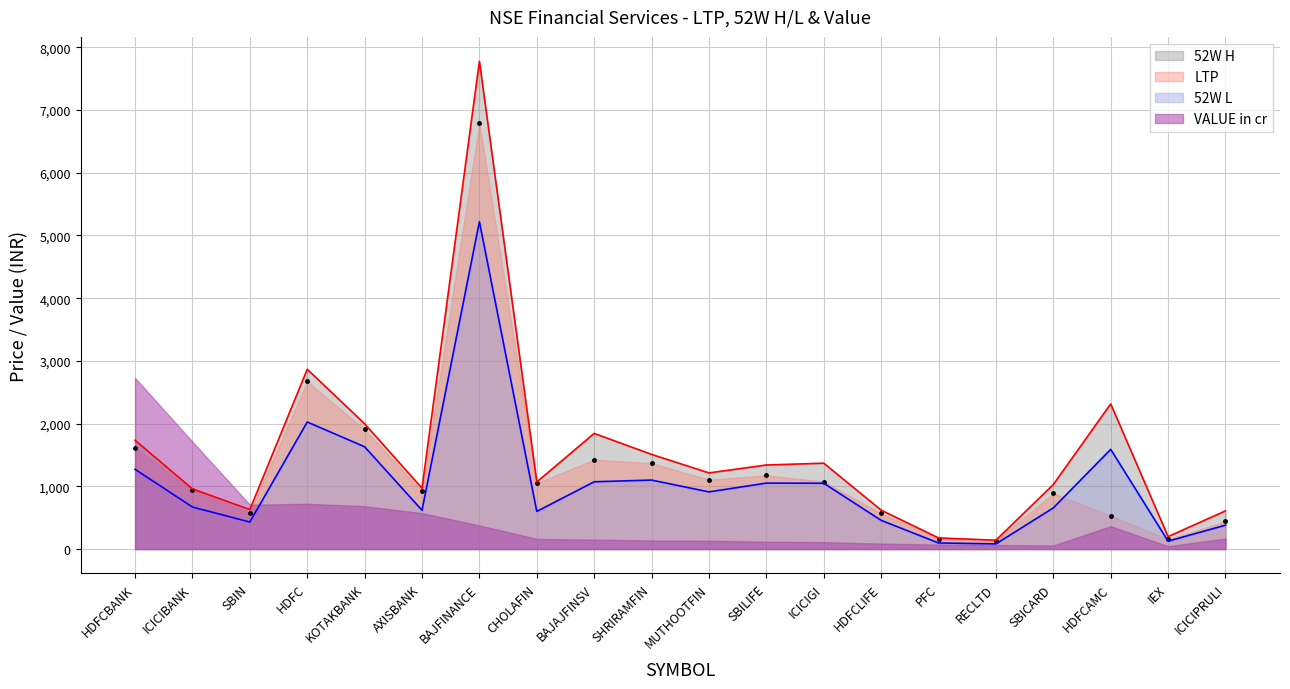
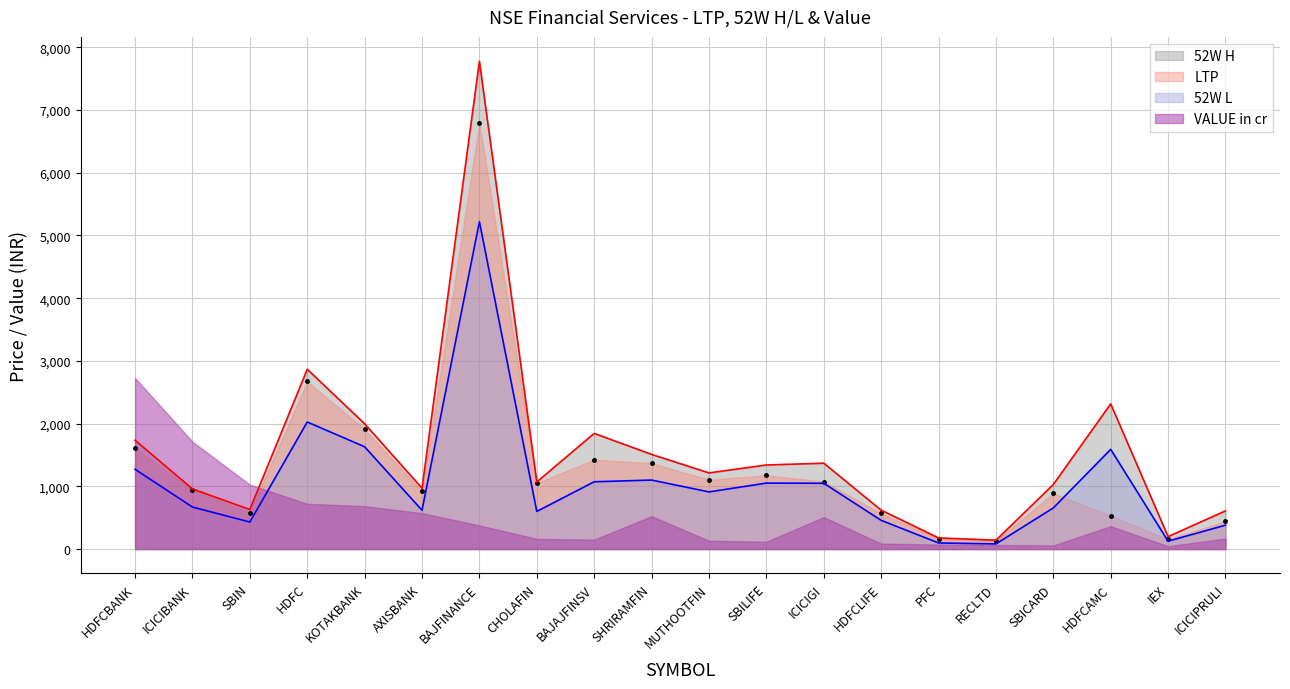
  {
    "LTP": {
      "HDFCBANK": "1,600",
      "SBIN": "600",
      "HDFC": "2,700",
      "KOTAKBANK": "1,900",
      "AXISBANK": "900",
      "BAJFINANCE": "6,800",
      "BAJAJFINSV": "1,400",
      "SHRIRAMFIN": "1,400",
      "MUTHOOTFIN": "1,100",
      "SBILIFE": "1,200",
      "HDFCLIFE": "600",
      "SBICARD": "900",
      "HDFCAMC": "500",
      "ICICIPRULI": "400"
    },
    "VALUE in cr": {
      "HDFCBANK": "2,700",
      "ICICIBANK": "1,700",
-     "SBIN": "700",
+     "SBIN": "1,000",
      "HDFC": "700",
      "KOTAKBANK": "700",
      "AXISBANK": "600",
      "BAJFINANCE": "400",
      "CHOLAFIN": "200",
      "BAJAJFINSV": "200",
-     "SHRIRAMFIN": "100",
+     "SHRIRAMFIN": "500",
      "MUTHOOTFIN": "100",
      "SBILIFE": "100",
-     "ICICIGI": "100",
+     "ICICIGI": "500",
      "HDFCLIFE": "100",
      "SBICARD": "100",
      "HDFCAMC": "400",
      "IEX": "0",
      "ICICIPRULI": "200"
    }
  }
